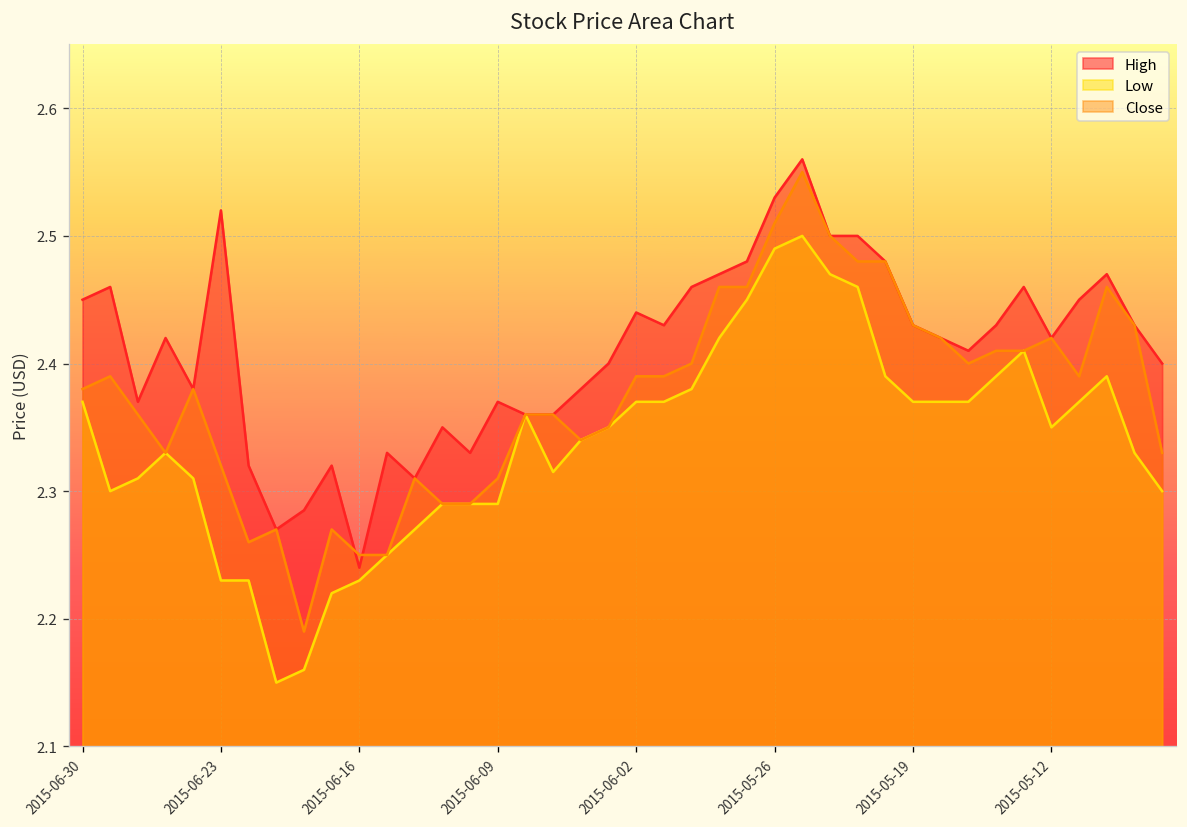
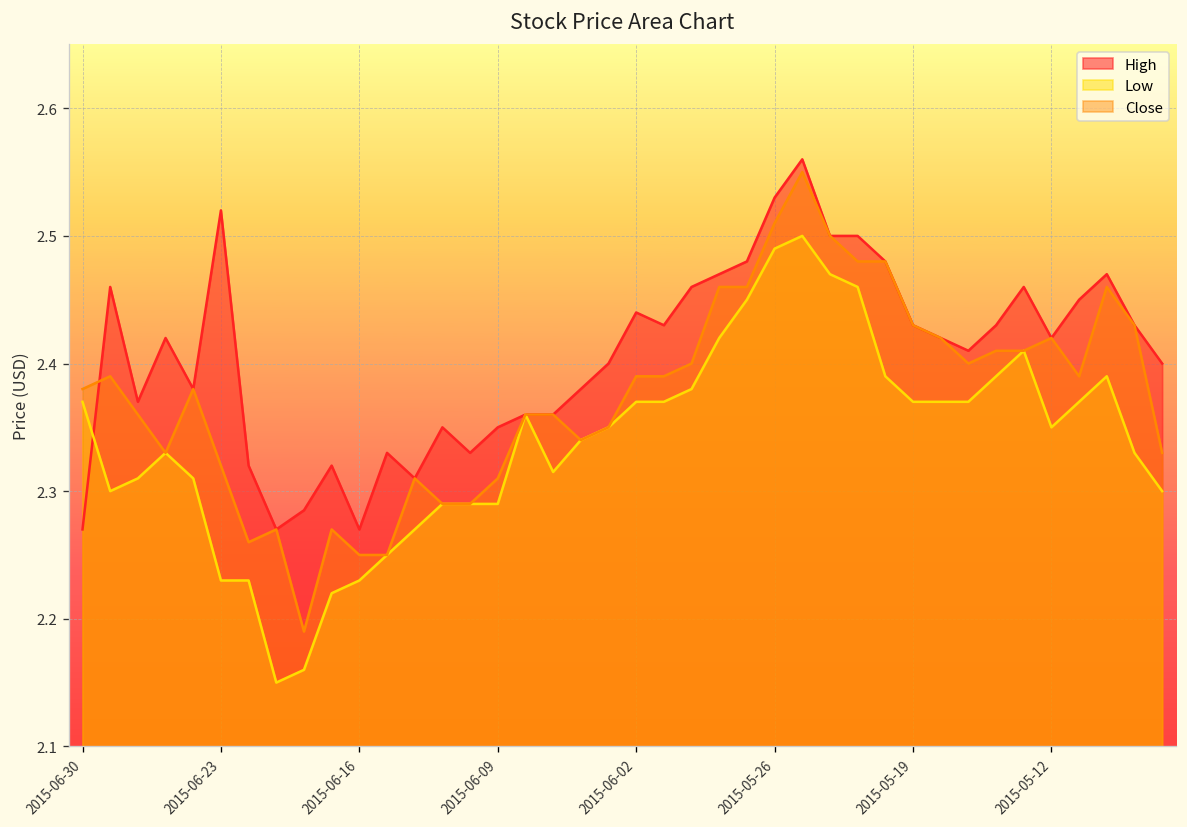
  {
    "High": {
-     "2015-06-30": 2.45,
+     "2015-06-30": 2.27,
      "2015-06-23": 2.52,
-     "2015-06-16": 2.24,
-     "2015-06-09": 2.37,
+     "2015-06-16": 2.27,
+     "2015-06-09": 2.35,
      "2015-06-02": 2.44,
      "2015-05-26": 2.53
    }
  }
